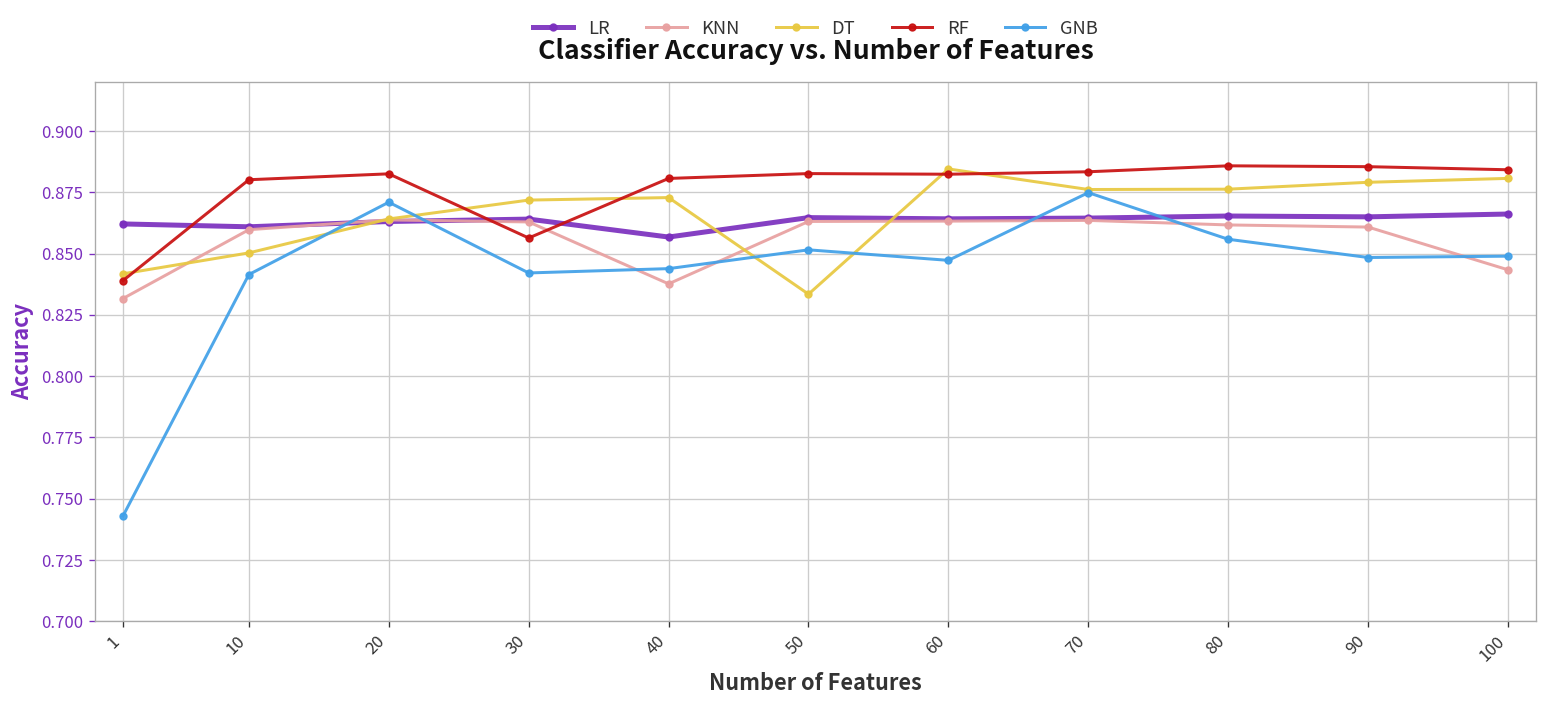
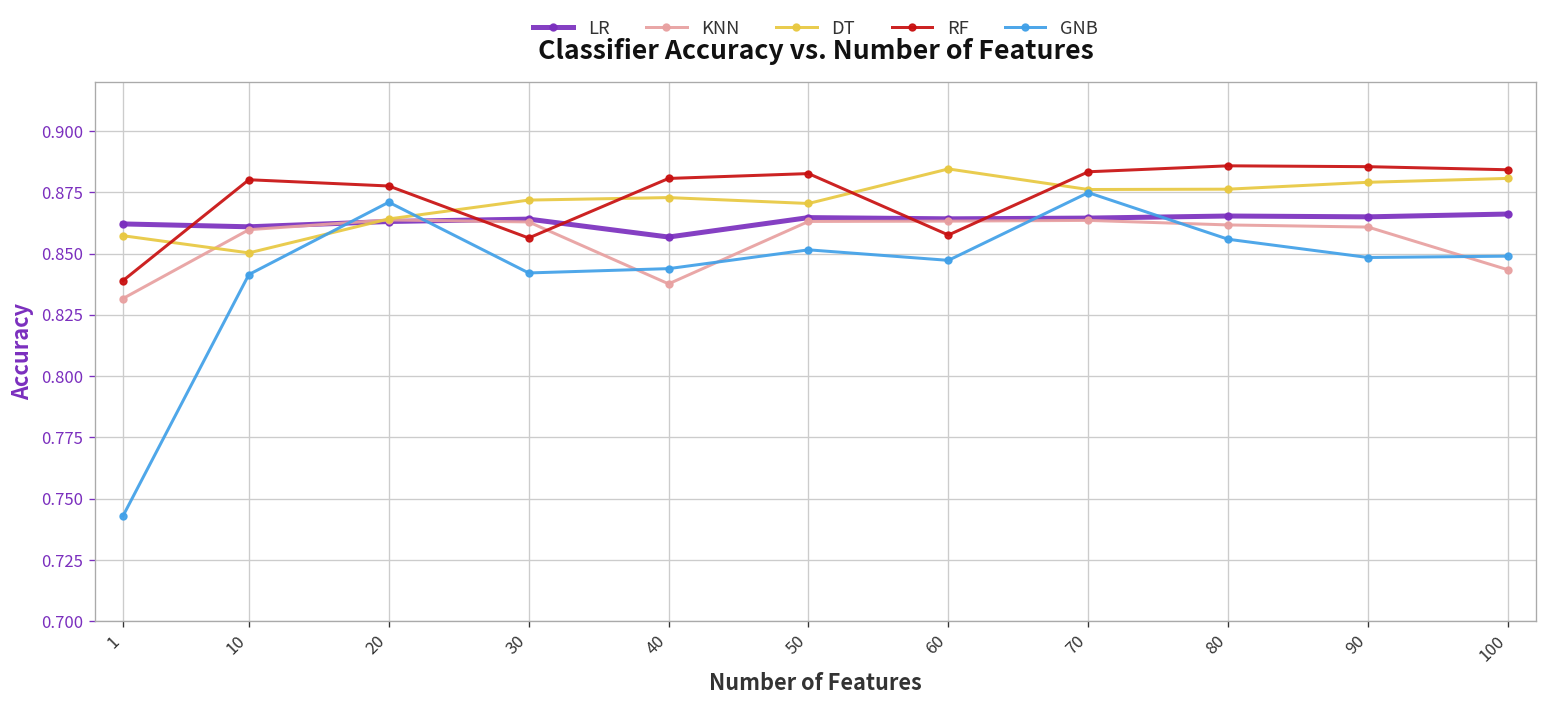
  {
    "LR": {
      "1": 0.862,
      "40": 0.857,
      "50": 0.865,
      "80": 0.865,
      "90": 0.865,
      "100": 0.866
    },
    "KNN": {
      "1": 0.832,
      "40": 0.838,
      "50": 0.863,
      "80": 0.862,
      "90": 0.861,
      "100": 0.843
    },
    "DT": {
-     "1": 0.842,
+     "1": 0.857,
      "10": 0.850,
      "30": 0.872,
      "40": 0.873,
-     "50": 0.833,
+     "50": 0.870,
      "60": 0.885,
      "70": 0.876,
      "80": 0.876,
      "90": 0.879,
      "100": 0.881
    },
    "RF": {
      "1": 0.839,
      "10": 0.880,
-     "20": 0.883,
+     "20": 0.878,
      "30": 0.856,
      "40": 0.881,
      "50": 0.883,
-     "60": 0.882,
+     "60": 0.858,
      "70": 0.883,
      "80": 0.886,
      "90": 0.885,
      "100": 0.884
    },
    "GNB": {
      "1": 0.743,
      "10": 0.841,
      "20": 0.871,
      "30": 0.842,
      "40": 0.844,
      "50": 0.852,
      "60": 0.847,
      "70": 0.875,
      "80": 0.856,
      "90": 0.848,
      "100": 0.849
    }
  }
